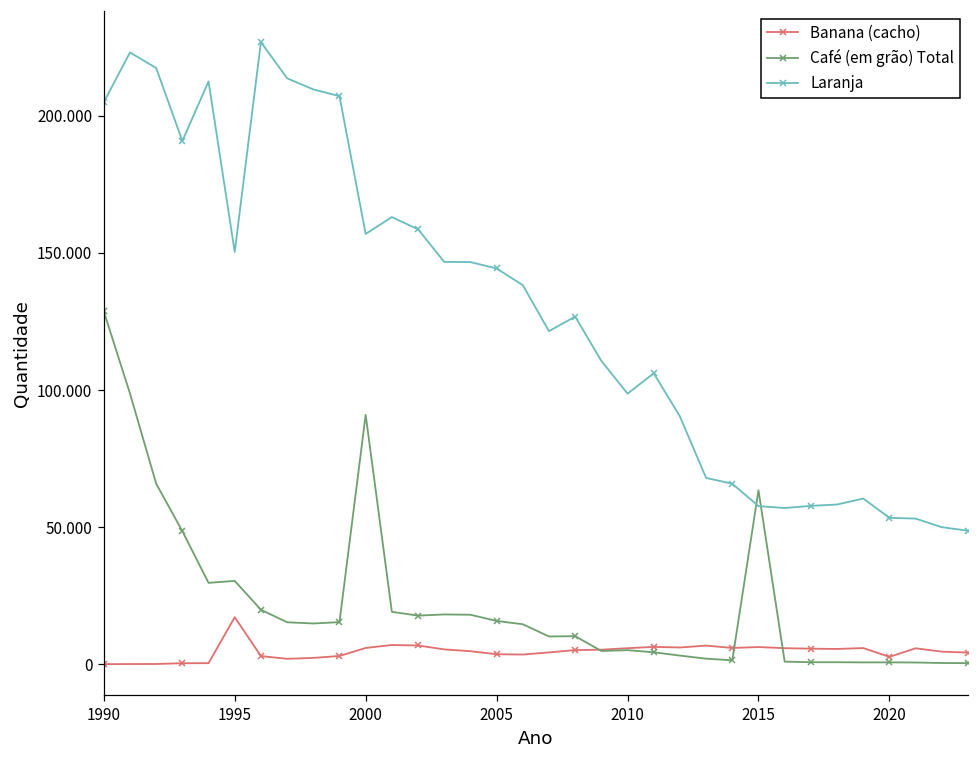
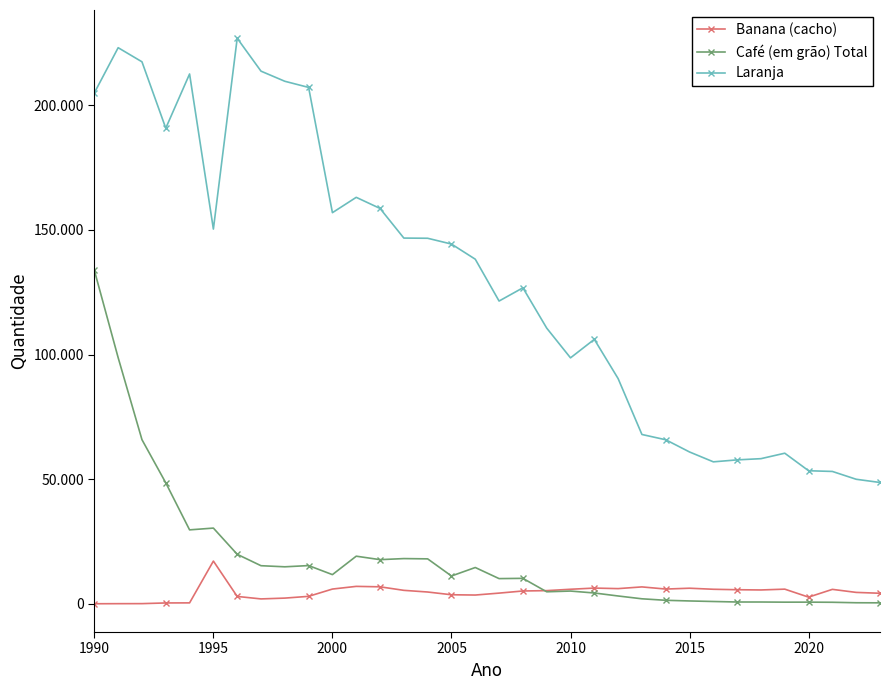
  {
    "Banana (cacho)": {
      "1990": 0,
      "1995": 17,
      "2000": 6,
      "2005": 4,
      "2015": 6,
      "2020": 3
    },
    "Café (em grão) Total": {
-     "1990": 129,
+     "1990": 134,
      "1995": 30,
-     "2000": 91,
-     "2005": 16,
-     "2015": 63,
+     "2000": 12,
+     "2005": 11,
+     "2015": 1,
      "2020": 1
    },
    "Laranja": {
      "1990": 205,
      "1995": 150,
      "2000": 157,
      "2005": 144,
      "2010": 99,
-     "2015": 58,
+     "2015": 61,
      "2020": 53
    }
  }
